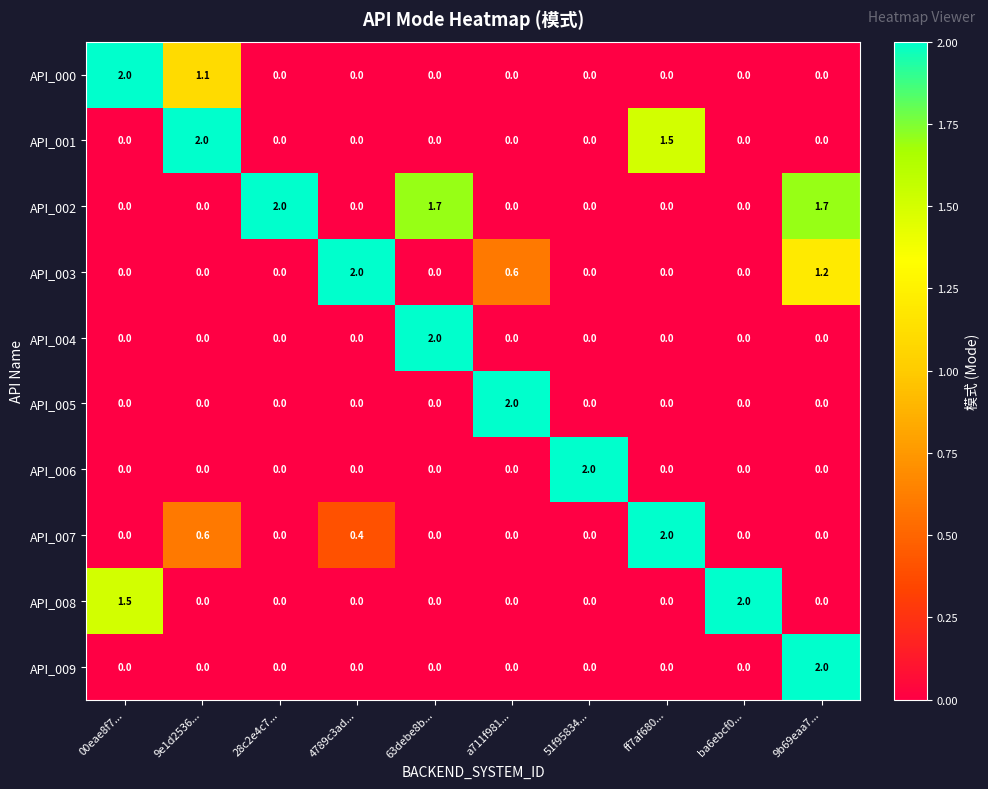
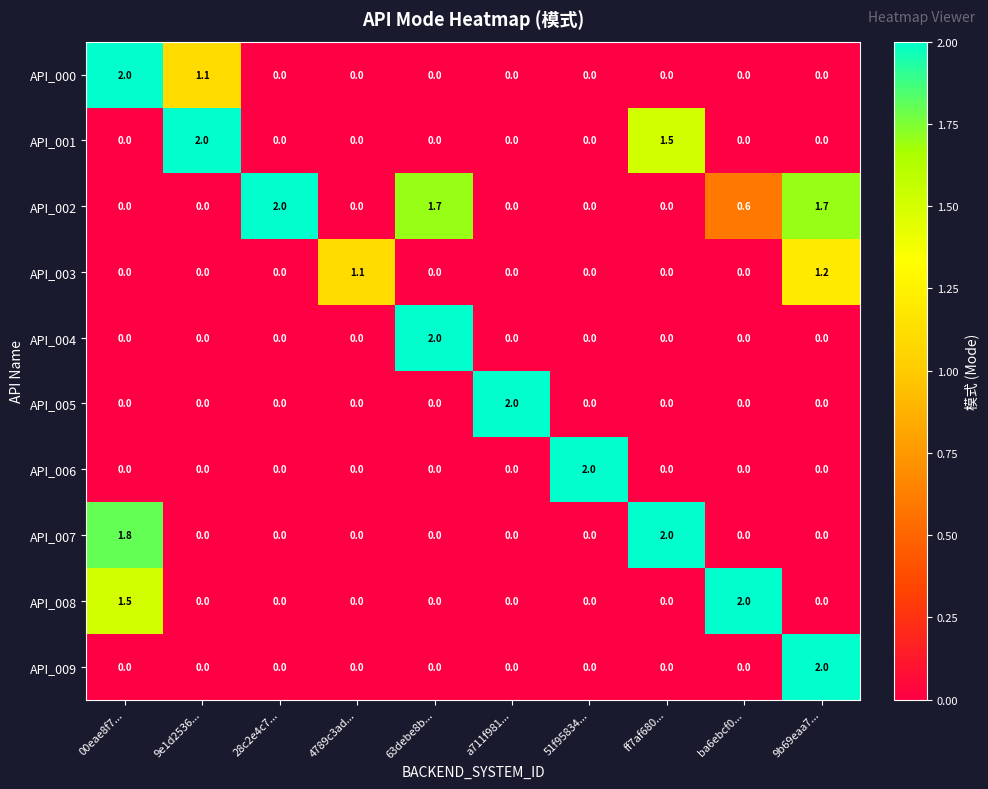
  {
    "API_000": {
      "00eae8f7...": 2.0,
      "9e1d2536...": 1.1,
      "28c2e4c7...": 0.0,
      "4789c3ad...": 0.0,
      "63debe8b...": 0.0,
      "a711f981...": 0.0,
      "51f95834...": 0.0,
      "ff7af680...": 0.0,
      "ba6ebcf0...": 0.0,
      "9b69eaa7...": 0.0
    },
    "API_001": {
      "00eae8f7...": 0.0,
      "9e1d2536...": 2.0,
      "28c2e4c7...": 0.0,
      "4789c3ad...": 0.0,
      "63debe8b...": 0.0,
      "a711f981...": 0.0,
      "51f95834...": 0.0,
      "ff7af680...": 1.5,
      "ba6ebcf0...": 0.0,
      "9b69eaa7...": 0.0
    },
    "API_002": {
      "00eae8f7...": 0.0,
      "9e1d2536...": 0.0,
      "28c2e4c7...": 2.0,
      "4789c3ad...": 0.0,
      "63debe8b...": 1.7,
      "a711f981...": 0.0,
      "51f95834...": 0.0,
      "ff7af680...": 0.0,
-     "ba6ebcf0...": 0.0,
+     "ba6ebcf0...": 0.6,
      "9b69eaa7...": 1.7
    },
    "API_003": {
      "00eae8f7...": 0.0,
      "9e1d2536...": 0.0,
      "28c2e4c7...": 0.0,
-     "4789c3ad...": 2.0,
+     "4789c3ad...": 1.1,
      "63debe8b...": 0.0,
-     "a711f981...": 0.6,
+     "a711f981...": 0.0,
      "51f95834...": 0.0,
      "ff7af680...": 0.0,
      "ba6ebcf0...": 0.0,
      "9b69eaa7...": 1.2
    },
    "API_004": {
      "00eae8f7...": 0.0,
      "9e1d2536...": 0.0,
      "28c2e4c7...": 0.0,
      "4789c3ad...": 0.0,
      "63debe8b...": 2.0,
      "a711f981...": 0.0,
      "51f95834...": 0.0,
      "ff7af680...": 0.0,
      "ba6ebcf0...": 0.0,
      "9b69eaa7...": 0.0
    },
    "API_005": {
      "00eae8f7...": 0.0,
      "9e1d2536...": 0.0,
      "28c2e4c7...": 0.0,
      "4789c3ad...": 0.0,
      "63debe8b...": 0.0,
      "a711f981...": 2.0,
      "51f95834...": 0.0,
      "ff7af680...": 0.0,
      "ba6ebcf0...": 0.0,
      "9b69eaa7...": 0.0
    },
    "API_006": {
      "00eae8f7...": 0.0,
      "9e1d2536...": 0.0,
      "28c2e4c7...": 0.0,
      "4789c3ad...": 0.0,
      "63debe8b...": 0.0,
      "a711f981...": 0.0,
      "51f95834...": 2.0,
      "ff7af680...": 0.0,
      "ba6ebcf0...": 0.0,
      "9b69eaa7...": 0.0
    },
    "API_007": {
-     "00eae8f7...": 0.0,
-     "9e1d2536...": 0.6,
+     "00eae8f7...": 1.8,
+     "9e1d2536...": 0.0,
      "28c2e4c7...": 0.0,
-     "4789c3ad...": 0.4,
+     "4789c3ad...": 0.0,
      "63debe8b...": 0.0,
      "a711f981...": 0.0,
      "51f95834...": 0.0,
      "ff7af680...": 2.0,
      "ba6ebcf0...": 0.0,
      "9b69eaa7...": 0.0
    },
    "API_008": {
      "00eae8f7...": 1.5,
      "9e1d2536...": 0.0,
      "28c2e4c7...": 0.0,
      "4789c3ad...": 0.0,
      "63debe8b...": 0.0,
      "a711f981...": 0.0,
      "51f95834...": 0.0,
      "ff7af680...": 0.0,
      "ba6ebcf0...": 2.0,
      "9b69eaa7...": 0.0
    },
    "API_009": {
      "00eae8f7...": 0.0,
      "9e1d2536...": 0.0,
      "28c2e4c7...": 0.0,
      "4789c3ad...": 0.0,
      "63debe8b...": 0.0,
      "a711f981...": 0.0,
      "51f95834...": 0.0,
      "ff7af680...": 0.0,
      "ba6ebcf0...": 0.0,
      "9b69eaa7...": 2.0
    }
  }
